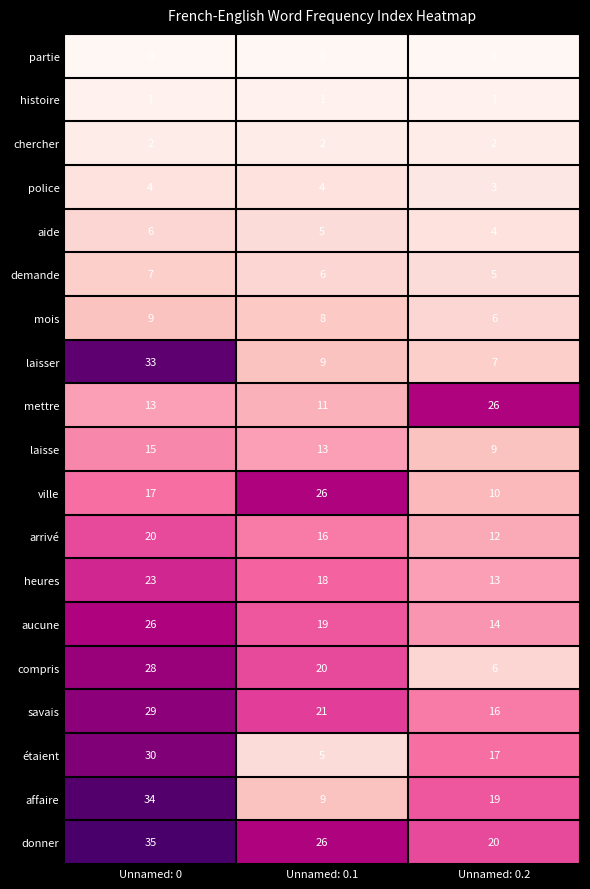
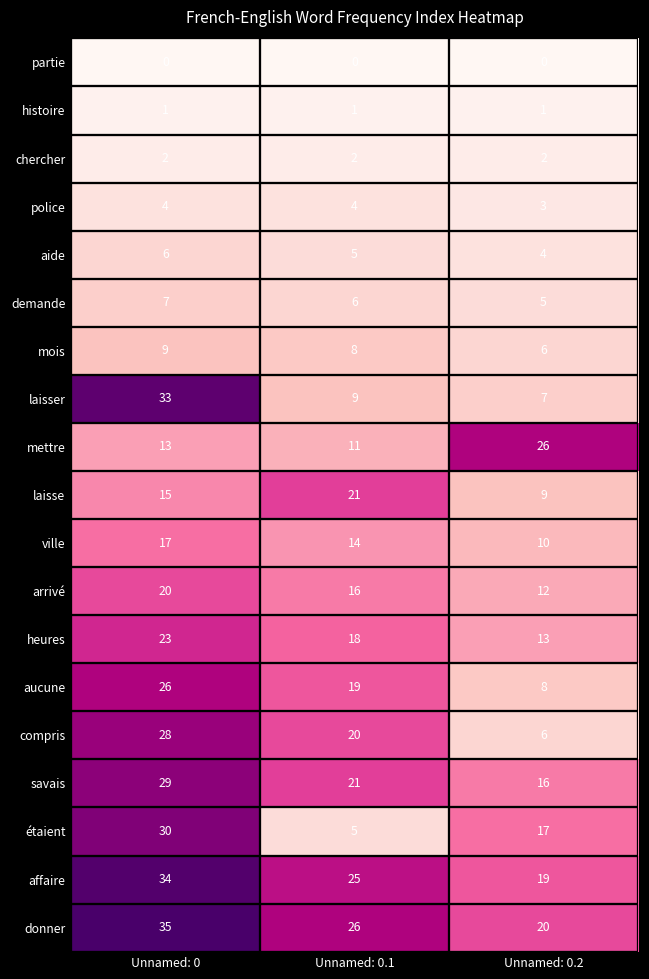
  {
    "demande": {
      "Unnamed: 0": 7
    },
    "mois": {
      "Unnamed: 0": 9,
      "Unnamed: 0.1": 8
    },
    "laisser": {
      "Unnamed: 0": 33,
      "Unnamed: 0.1": 9,
      "Unnamed: 0.2": 7
    },
    "mettre": {
      "Unnamed: 0": 13,
      "Unnamed: 0.1": 11,
      "Unnamed: 0.2": 26
    },
    "laisse": {
      "Unnamed: 0": 15,
-     "Unnamed: 0.1": 13,
+     "Unnamed: 0.1": 21,
      "Unnamed: 0.2": 9
    },
    "ville": {
      "Unnamed: 0": 17,
-     "Unnamed: 0.1": 26,
+     "Unnamed: 0.1": 14,
      "Unnamed: 0.2": 10
    },
    "arrivé": {
      "Unnamed: 0": 20,
      "Unnamed: 0.1": 16,
      "Unnamed: 0.2": 12
    },
    "heures": {
      "Unnamed: 0": 23,
      "Unnamed: 0.1": 18,
      "Unnamed: 0.2": 13
    },
    "aucune": {
      "Unnamed: 0": 26,
      "Unnamed: 0.1": 19,
-     "Unnamed: 0.2": 14
+     "Unnamed: 0.2": 8
    },
    "compris": {
      "Unnamed: 0": 28,
      "Unnamed: 0.1": 20
    },
    "savais": {
      "Unnamed: 0": 29,
      "Unnamed: 0.1": 21,
      "Unnamed: 0.2": 16
    },
    "étaient": {
      "Unnamed: 0": 30,
      "Unnamed: 0.2": 17
    },
    "affaire": {
      "Unnamed: 0": 34,
-     "Unnamed: 0.1": 9,
+     "Unnamed: 0.1": 25,
      "Unnamed: 0.2": 19
    },
    "donner": {
      "Unnamed: 0": 35,
      "Unnamed: 0.1": 26,
      "Unnamed: 0.2": 20
    }
  }
